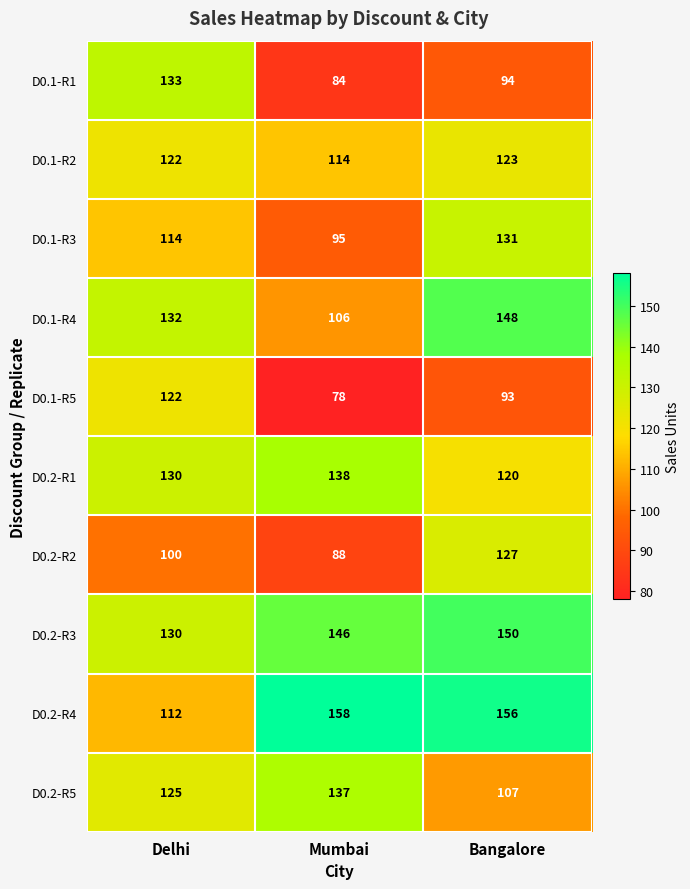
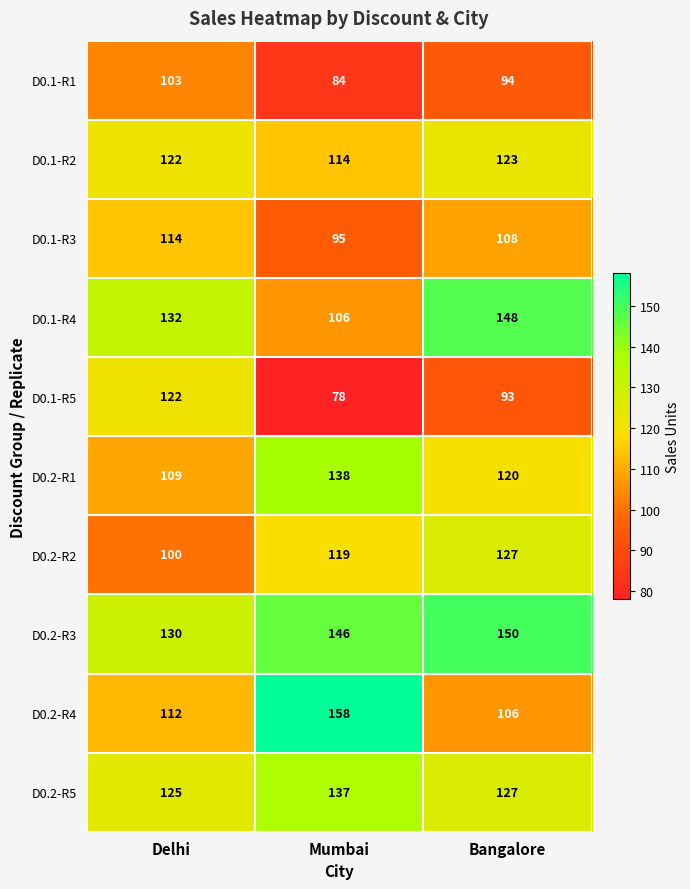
  {
    "D0.1-R1": {
-     "Delhi": 133,
+     "Delhi": 103,
      "Mumbai": 84,
      "Bangalore": 94
    },
    "D0.1-R2": {
      "Delhi": 122,
      "Mumbai": 114,
      "Bangalore": 123
    },
    "D0.1-R3": {
      "Delhi": 114,
      "Mumbai": 95,
-     "Bangalore": 131
+     "Bangalore": 108
    },
    "D0.1-R4": {
      "Delhi": 132,
      "Mumbai": 106,
      "Bangalore": 148
    },
    "D0.1-R5": {
      "Delhi": 122,
      "Mumbai": 78,
      "Bangalore": 93
    },
    "D0.2-R1": {
-     "Delhi": 130,
+     "Delhi": 109,
      "Mumbai": 138,
      "Bangalore": 120
    },
    "D0.2-R2": {
      "Delhi": 100,
-     "Mumbai": 88,
+     "Mumbai": 119,
      "Bangalore": 127
    },
    "D0.2-R3": {
      "Delhi": 130,
      "Mumbai": 146,
      "Bangalore": 150
    },
    "D0.2-R4": {
      "Delhi": 112,
      "Mumbai": 158,
-     "Bangalore": 156
+     "Bangalore": 106
    },
    "D0.2-R5": {
      "Delhi": 125,
      "Mumbai": 137,
-     "Bangalore": 107
+     "Bangalore": 127
    }
  }
